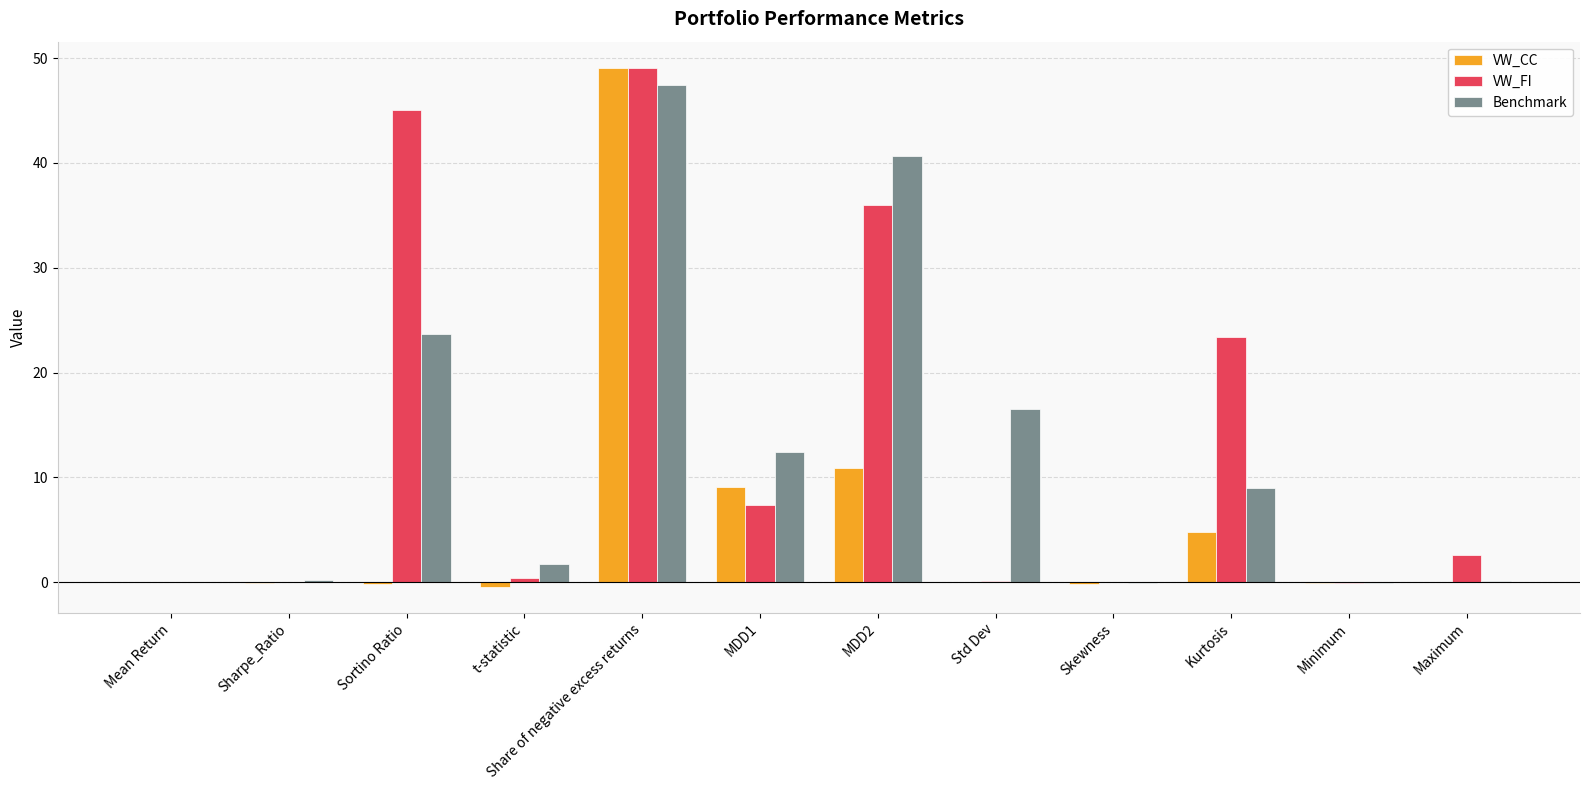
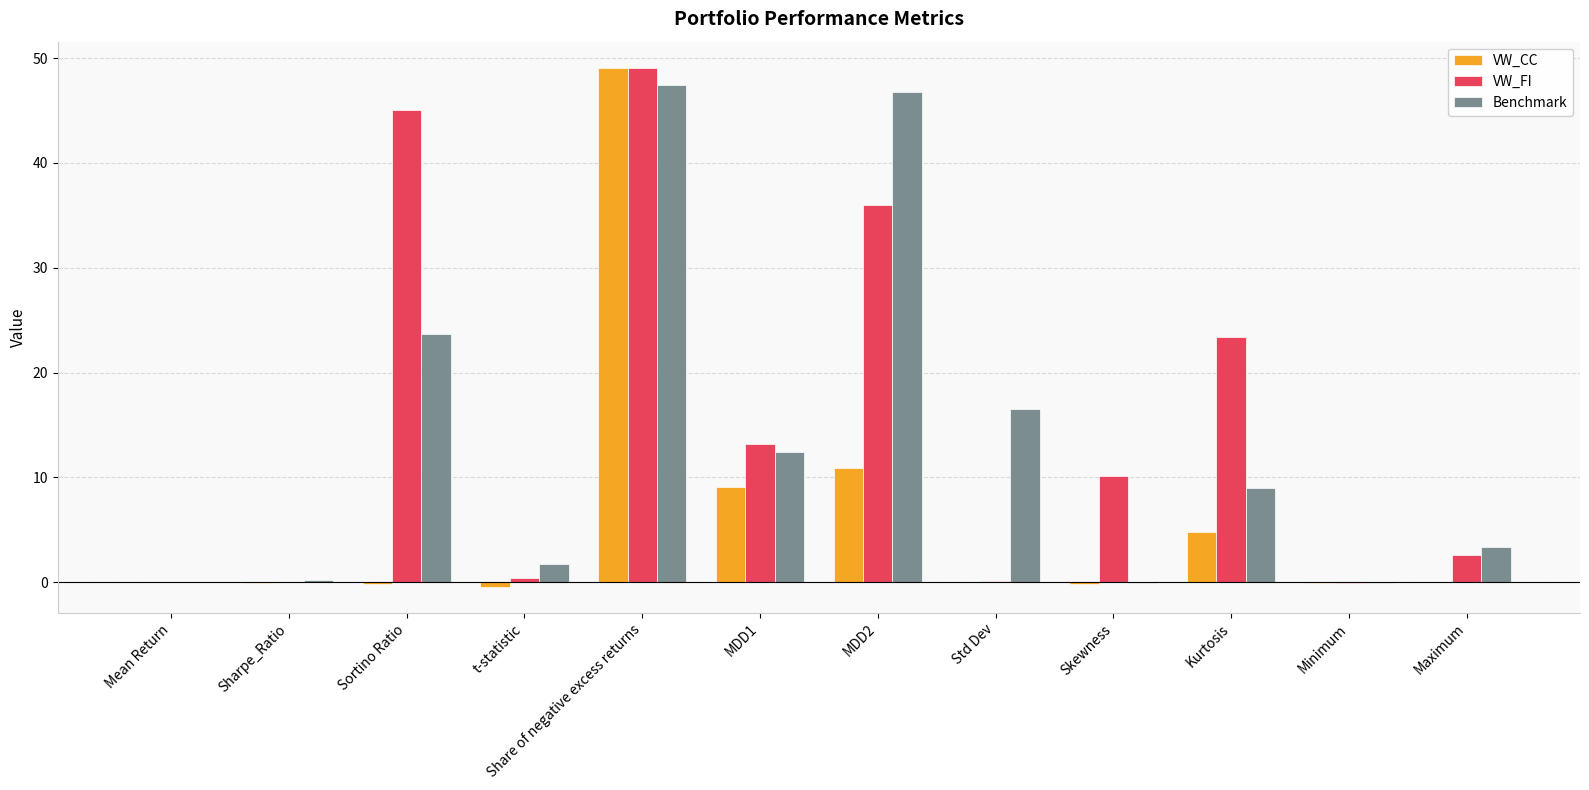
  {
    "VW_CC": {
      "t-statistic": -0.4,
      "Share of negative excess returns": 49.1,
      "MDD1": 9.1,
      "MDD2": 10.9,
      "Kurtosis": 4.8
    },
    "VW_FI": {
      "Sortino Ratio": 45.0,
      "t-statistic": 0.4,
      "Share of negative excess returns": 49.1,
-     "MDD1": 7.4,
+     "MDD1": 13.2,
      "MDD2": 36.0,
-     "Skewness": 0.1,
+     "Skewness": 10.1,
      "Kurtosis": 23.4,
      "Maximum": 2.6
    },
    "Benchmark": {
      "Sortino Ratio": 23.7,
      "t-statistic": 1.8,
      "Share of negative excess returns": 47.4,
      "MDD1": 12.4,
-     "MDD2": 40.6,
+     "MDD2": 46.7,
      "Std Dev": 16.5,
      "Kurtosis": 9.0,
-     "Maximum": 0.1
+     "Maximum": 3.4
    }
  }
